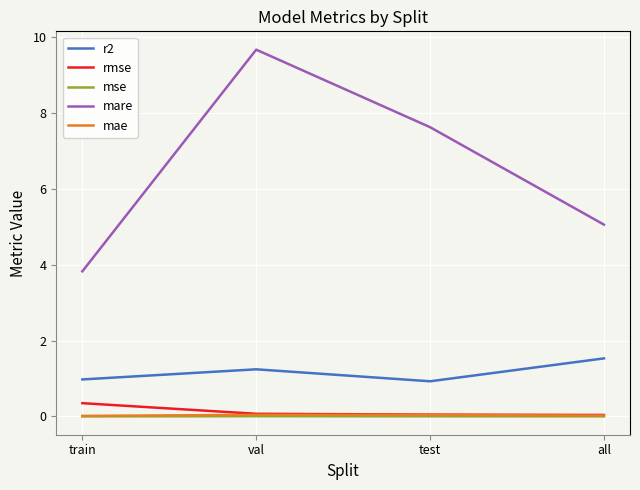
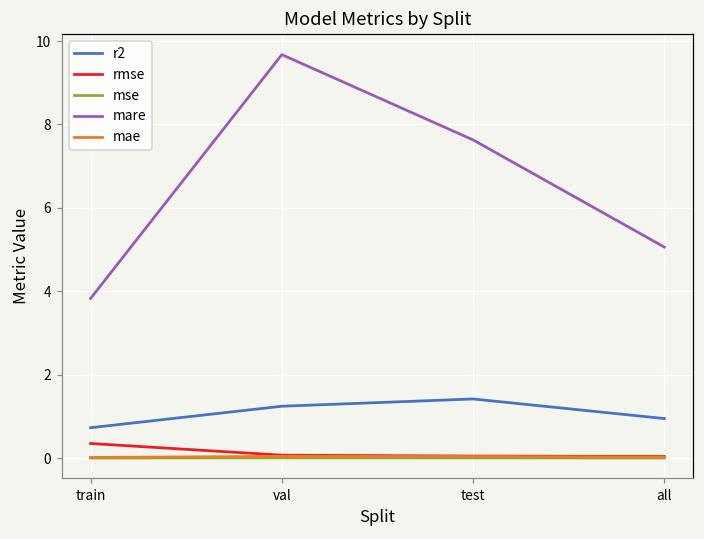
  {
    "r2": {
-     "train": 1.0,
+     "train": 0.7,
      "val": 1.2,
-     "test": 0.9,
-     "all": 1.5
+     "test": 1.4,
+     "all": 0.9
    },
    "rmse": {
      "train": 0.3
    },
    "mare": {
      "train": 3.8,
      "val": 9.7,
      "test": 7.6,
      "all": 5.1
    }
  }
